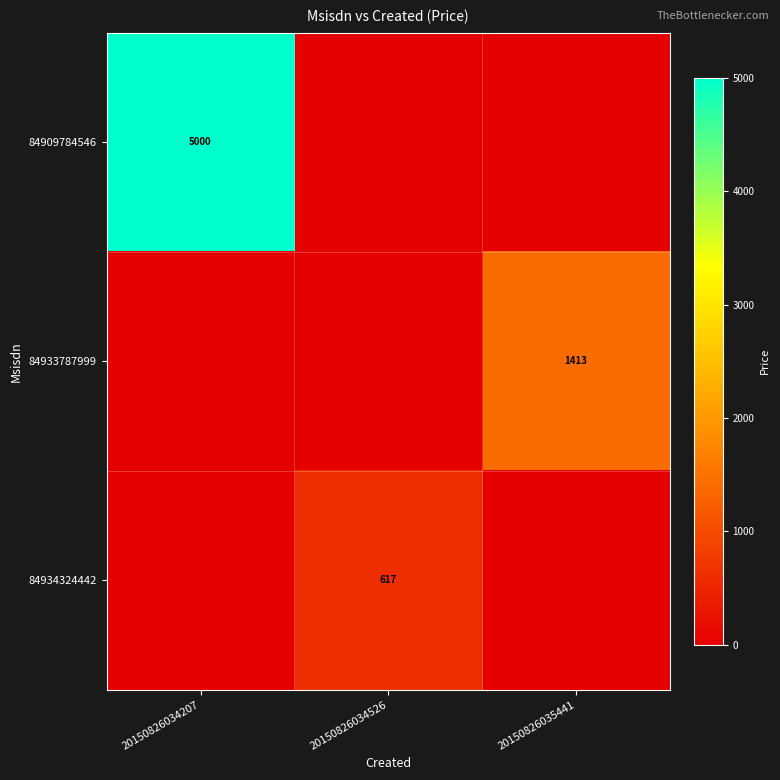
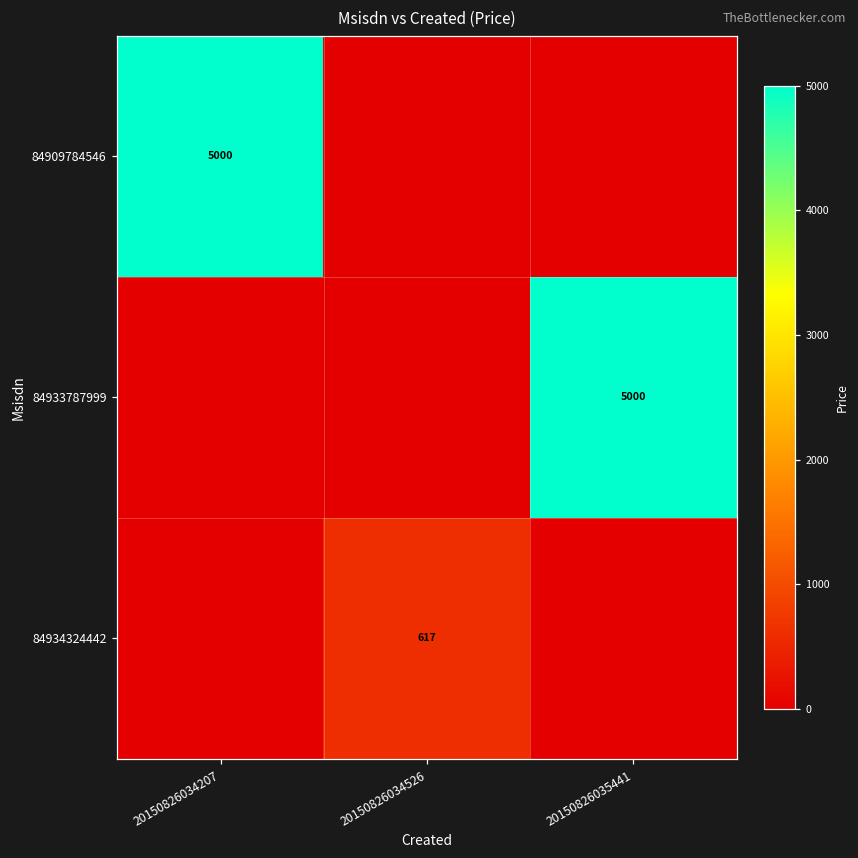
  {
    "84909784546": {
      "20150826034207": 5000
    },
    "84933787999": {
-     "20150826035441": 1413
+     "20150826035441": 5000
    },
    "84934324442": {
      "20150826034526": 617
    }
  }
